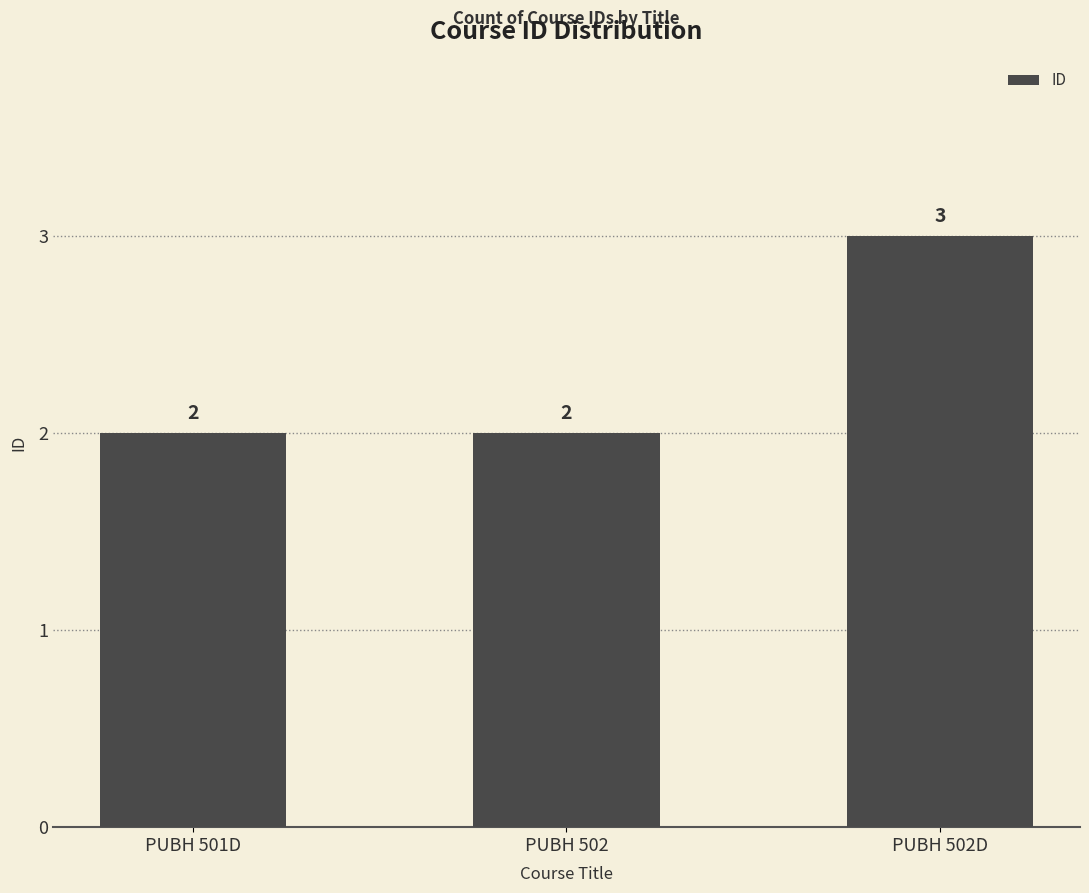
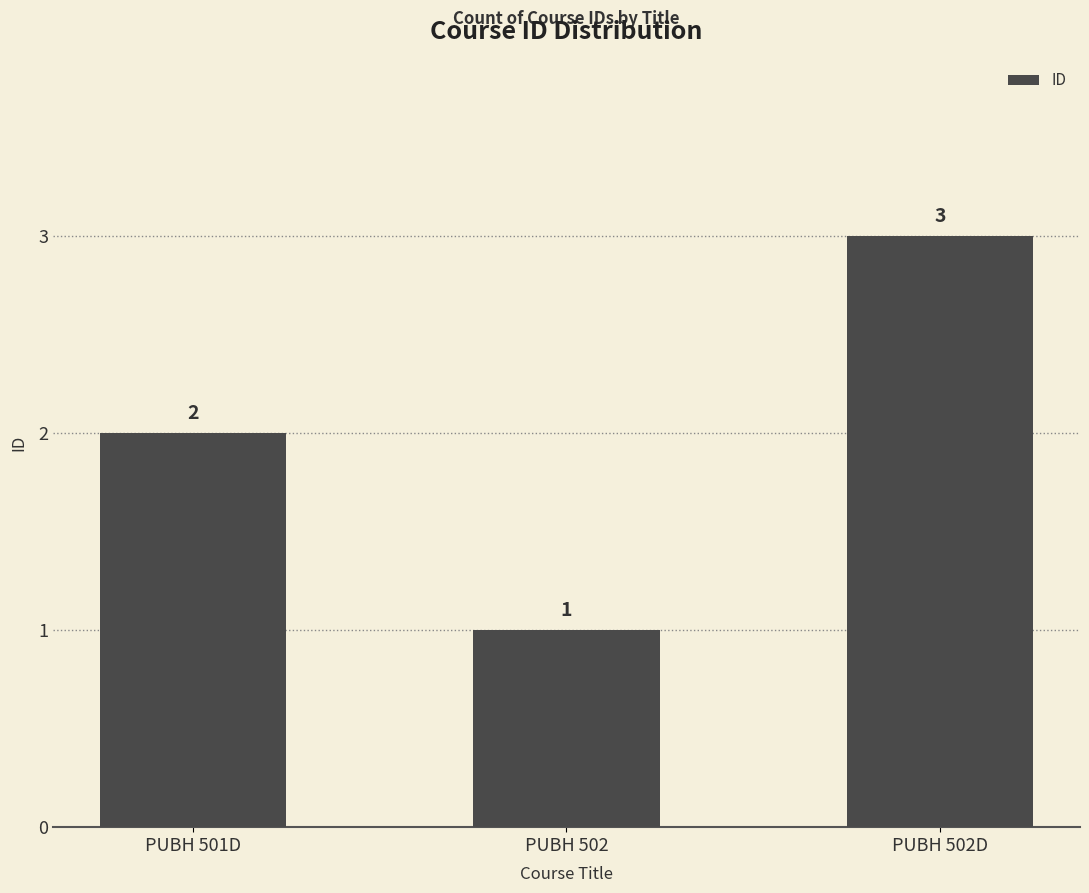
  {
    "PUBH 501D": 2,
-   "PUBH 502": 2,
+   "PUBH 502": 1,
    "PUBH 502D": 3
  }
